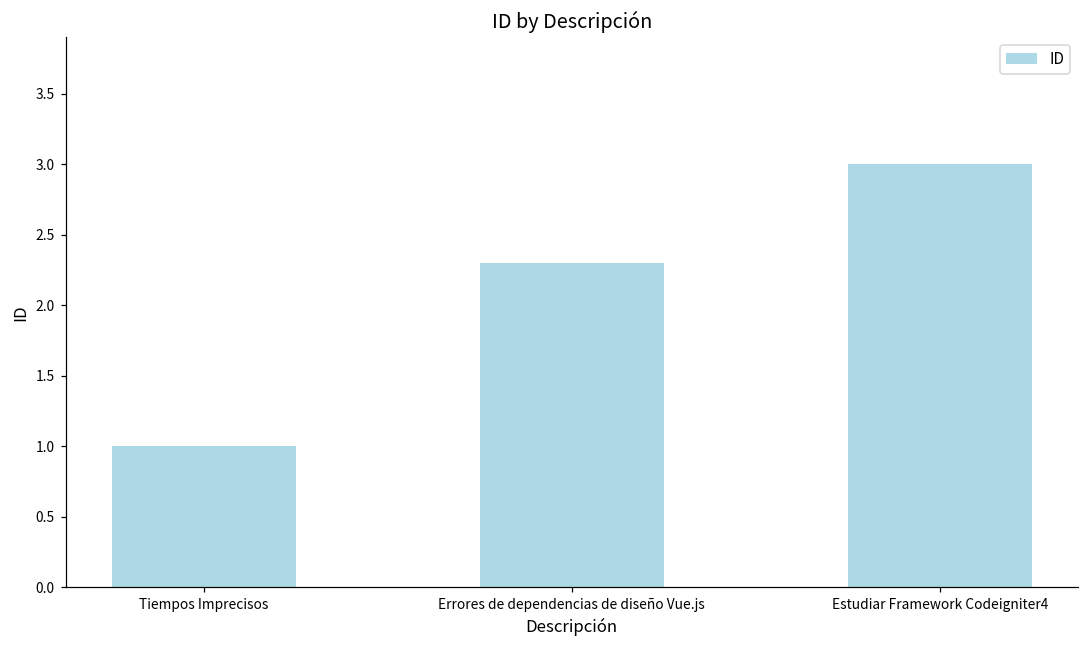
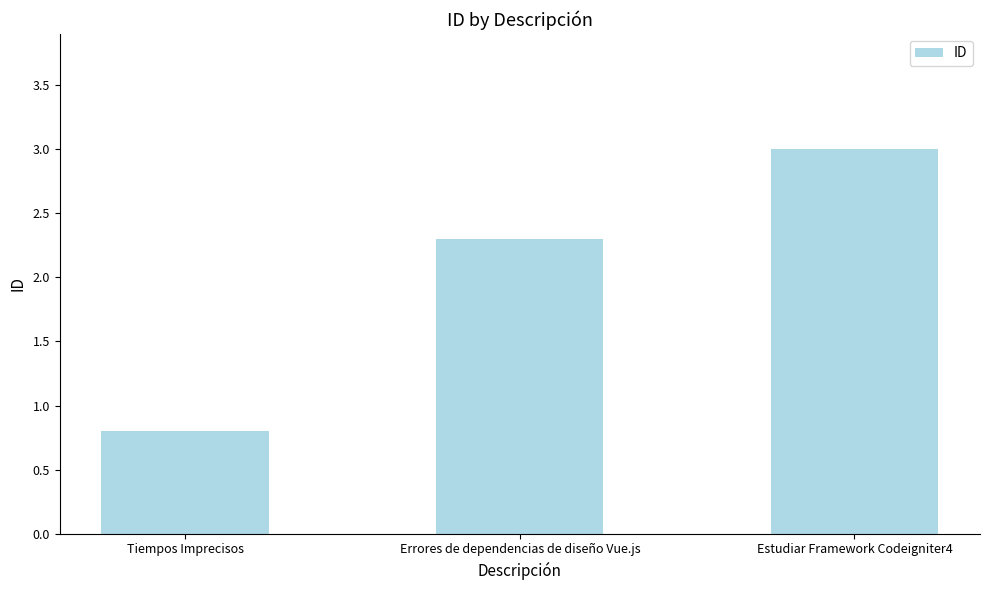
  {
-   "Tiempos Imprecisos": 1.0,
+   "Tiempos Imprecisos": 0.8,
    "Errores de dependencias de diseño Vue.js": 2.3,
    "Estudiar Framework Codeigniter4": 3.0
  }
